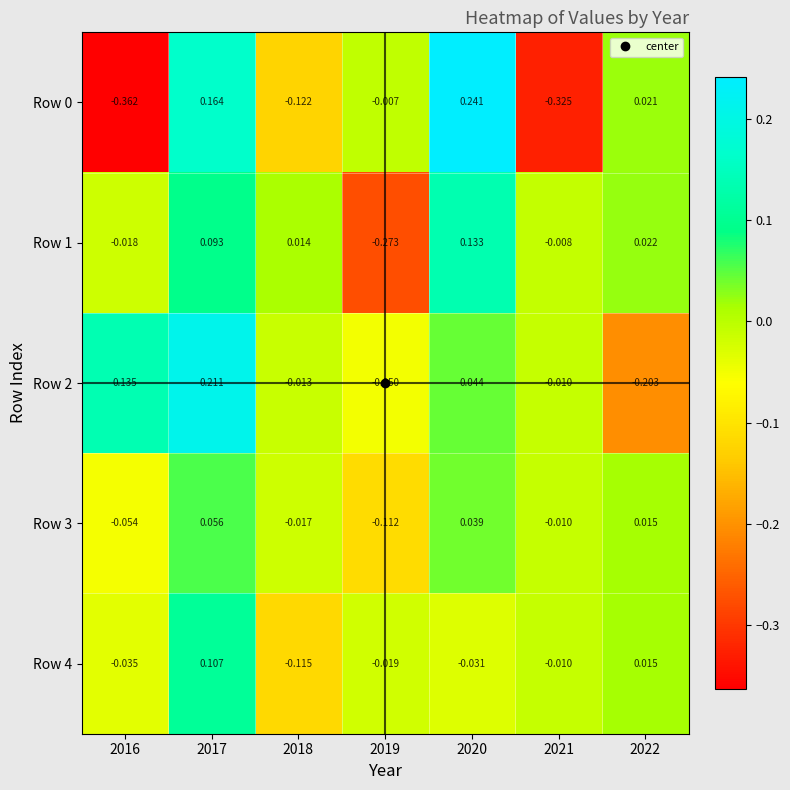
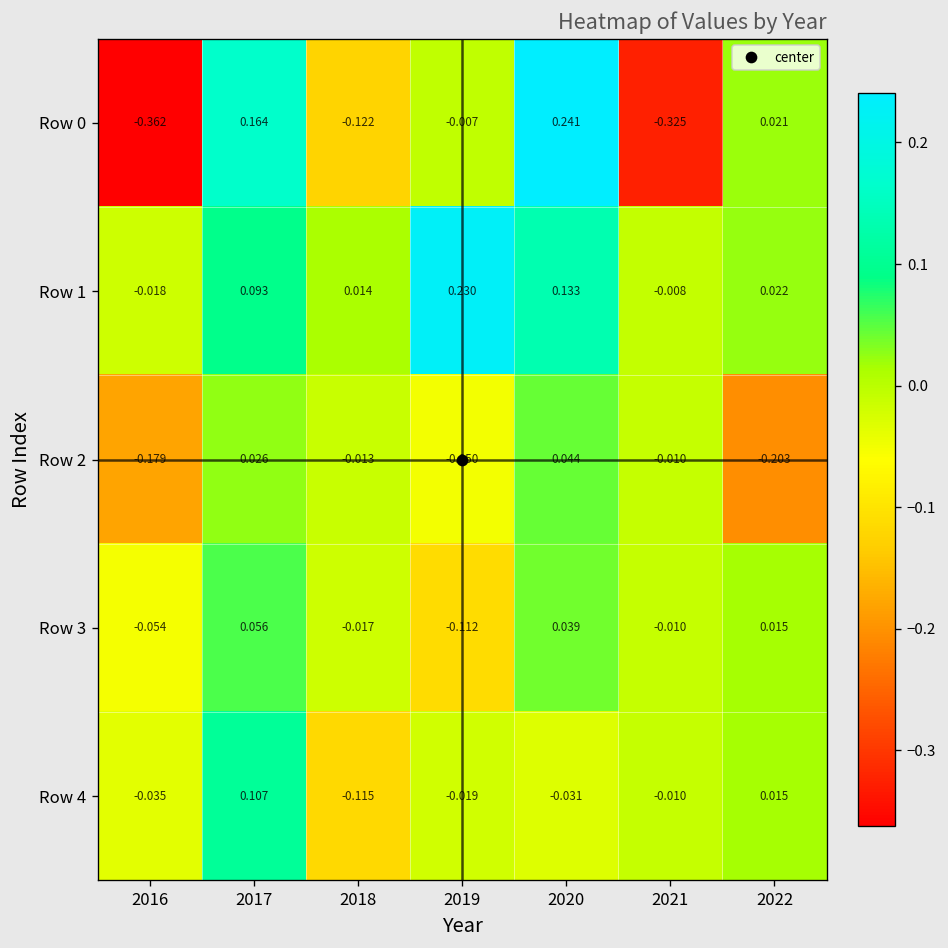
  {
    "Row 0": {
      "2016": -0.362,
      "2017": 0.164,
      "2018": -0.122,
      "2019": -0.007,
      "2020": 0.241,
      "2021": -0.325,
      "2022": 0.021
    },
    "Row 1": {
      "2016": -0.018,
      "2017": 0.093,
      "2018": 0.014,
-     "2019": -0.273,
+     "2019": 0.230,
      "2020": 0.133,
      "2021": -0.008,
      "2022": 0.022
    },
    "Row 2": {
-     "2016": 0.135,
-     "2017": 0.211,
+     "2016": -0.179,
+     "2017": 0.026,
      "2018": -0.013,
      "2020": 0.044,
      "2021": -0.010,
      "2022": -0.203
    },
    "Row 3": {
      "2016": -0.054,
      "2017": 0.056,
      "2018": -0.017,
      "2019": -0.112,
      "2020": 0.039,
      "2021": -0.010,
      "2022": 0.015
    },
    "Row 4": {
      "2016": -0.035,
      "2017": 0.107,
      "2018": -0.115,
      "2019": -0.019,
      "2020": -0.031,
      "2021": -0.010,
      "2022": 0.015
    }
  }
